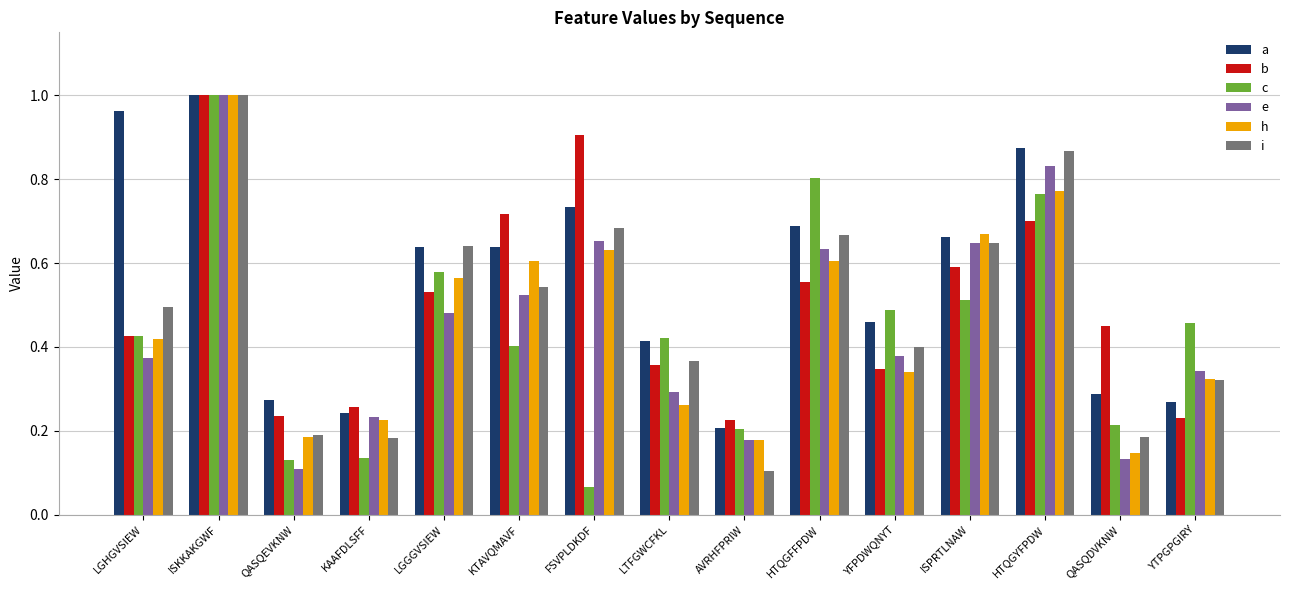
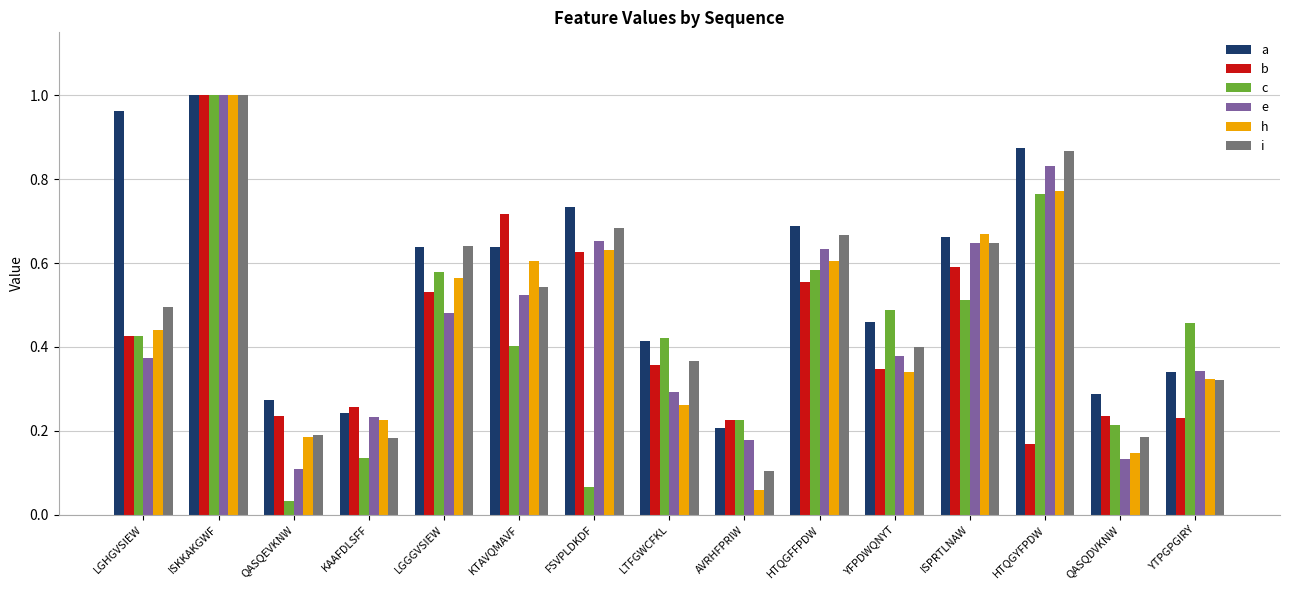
  {
    "a": {
      "LGHGVSIEW": 0.96,
      "ISKKAKGWF": 1.00,
      "QASQEVKNW": 0.27,
      "KAAFDLSFF": 0.24,
      "LGGGVSIEW": 0.64,
      "KTAVQMAVF": 0.64,
      "FSVPLDKDF": 0.73,
      "LTFGWCFKL": 0.41,
      "AVRHFPRIW": 0.21,
      "HTQGFFPDW": 0.69,
      "YFPDWQNYT": 0.46,
      "ISPRTLNAW": 0.66,
      "HTQGYFPDW": 0.87,
      "QASQDVKNW": 0.29,
-     "YTPGPGIRY": 0.27
+     "YTPGPGIRY": 0.34
    },
    "b": {
      "LGHGVSIEW": 0.43,
      "ISKKAKGWF": 1.00,
      "QASQEVKNW": 0.23,
      "KAAFDLSFF": 0.26,
      "LGGGVSIEW": 0.53,
      "KTAVQMAVF": 0.72,
-     "FSVPLDKDF": 0.91,
+     "FSVPLDKDF": 0.63,
      "LTFGWCFKL": 0.36,
      "AVRHFPRIW": 0.23,
      "HTQGFFPDW": 0.55,
      "YFPDWQNYT": 0.35,
      "ISPRTLNAW": 0.59,
-     "HTQGYFPDW": 0.70,
-     "QASQDVKNW": 0.45,
+     "HTQGYFPDW": 0.17,
+     "QASQDVKNW": 0.23,
      "YTPGPGIRY": 0.23
    },
    "c": {
      "LGHGVSIEW": 0.43,
      "ISKKAKGWF": 1.00,
-     "QASQEVKNW": 0.13,
+     "QASQEVKNW": 0.03,
      "KAAFDLSFF": 0.14,
      "LGGGVSIEW": 0.58,
      "KTAVQMAVF": 0.40,
      "FSVPLDKDF": 0.07,
      "LTFGWCFKL": 0.42,
-     "AVRHFPRIW": 0.21,
-     "HTQGFFPDW": 0.80,
+     "AVRHFPRIW": 0.23,
+     "HTQGFFPDW": 0.58,
      "YFPDWQNYT": 0.49,
      "ISPRTLNAW": 0.51,
      "HTQGYFPDW": 0.76,
      "QASQDVKNW": 0.21,
      "YTPGPGIRY": 0.46
    },
    "h": {
-     "LGHGVSIEW": 0.42,
+     "LGHGVSIEW": 0.44,
      "ISKKAKGWF": 1.00,
      "QASQEVKNW": 0.18,
      "KAAFDLSFF": 0.22,
      "LGGGVSIEW": 0.56,
      "KTAVQMAVF": 0.60,
      "FSVPLDKDF": 0.63,
      "LTFGWCFKL": 0.26,
-     "AVRHFPRIW": 0.18,
+     "AVRHFPRIW": 0.06,
      "HTQGFFPDW": 0.60,
      "YFPDWQNYT": 0.34,
      "ISPRTLNAW": 0.67,
      "HTQGYFPDW": 0.77,
      "QASQDVKNW": 0.15,
      "YTPGPGIRY": 0.32
    }
  }
